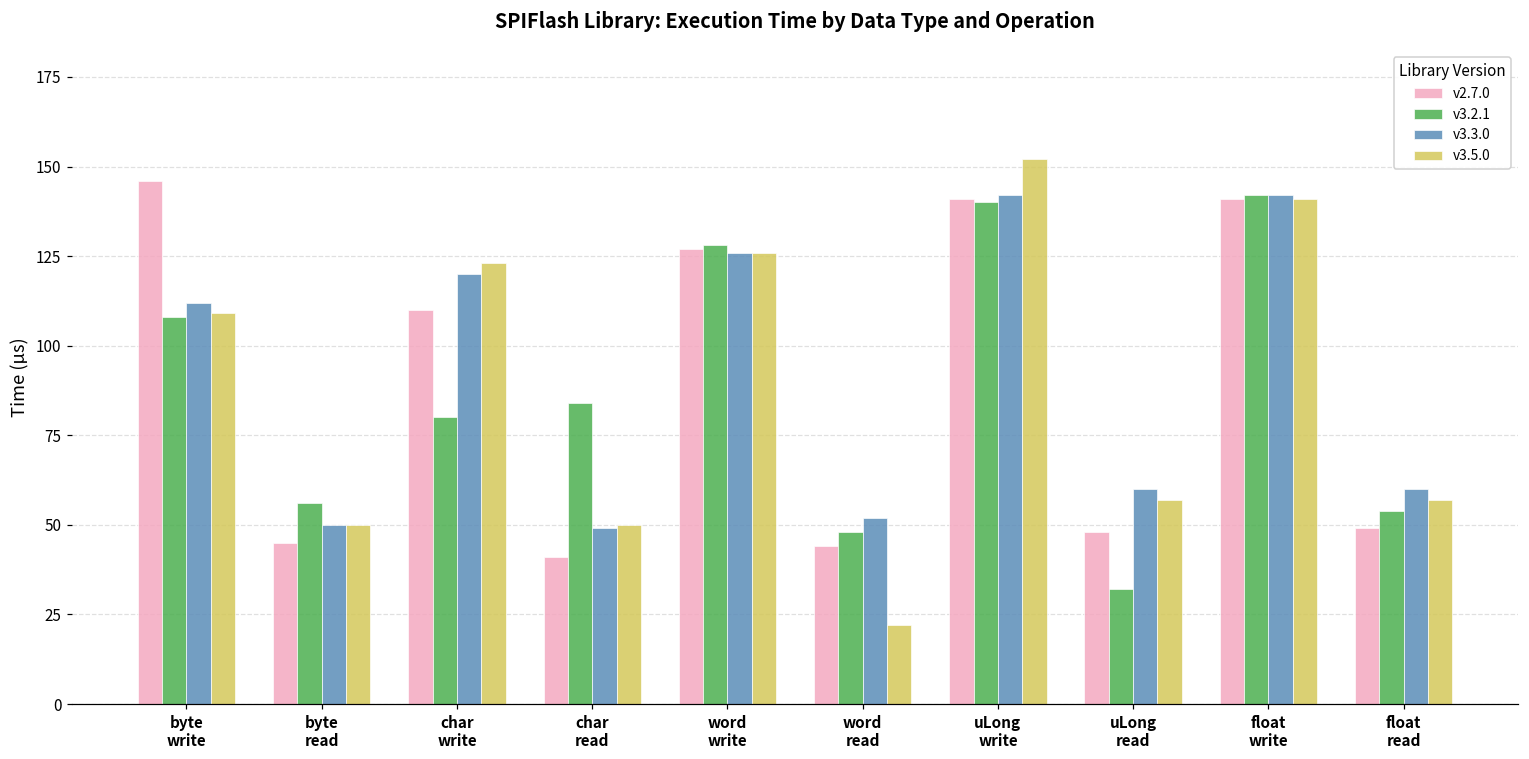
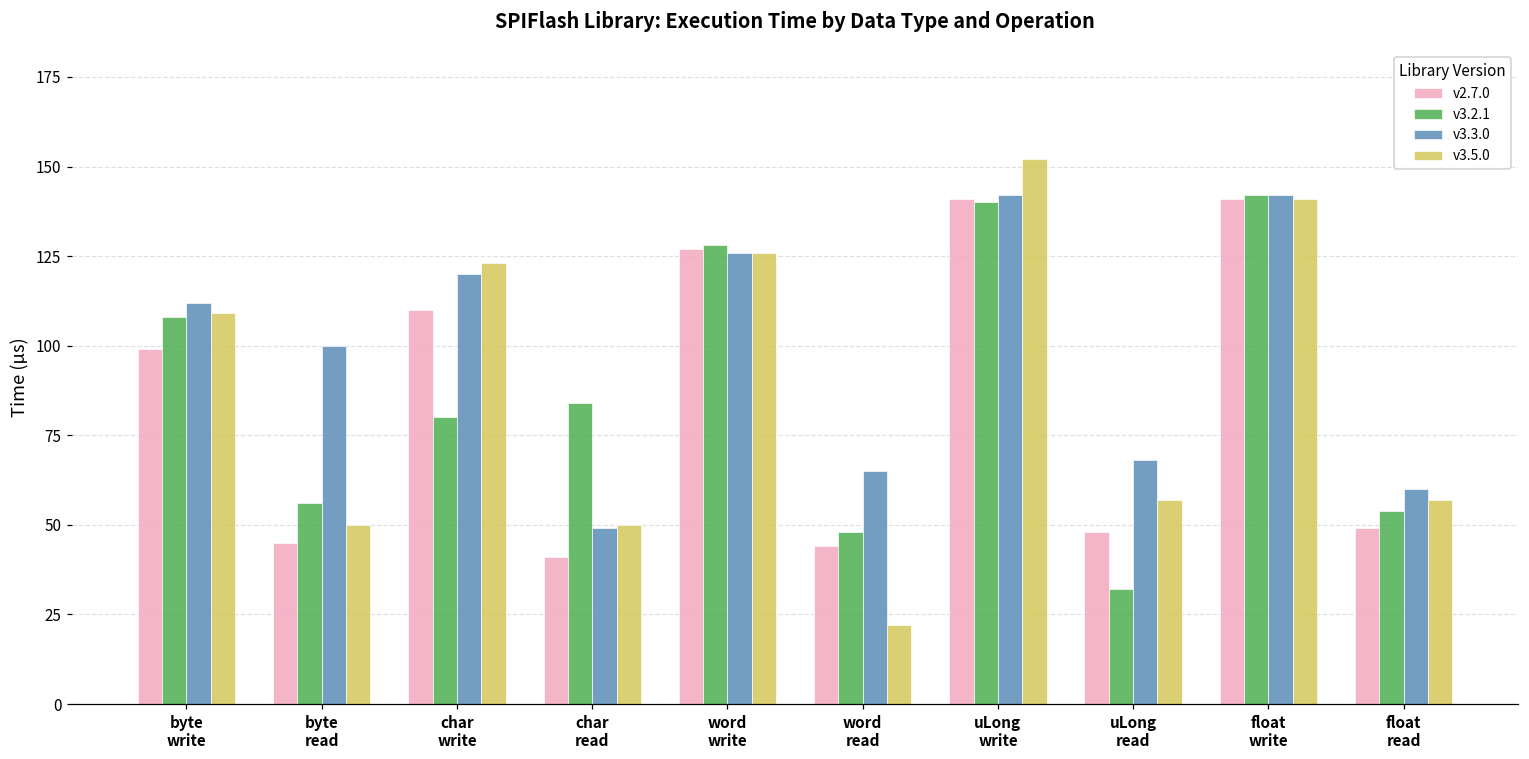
  {
    "v2.7.0": {
-     "byte write": 146,
+     "byte write": 99,
      "byte read": 45,
      "char write": 110,
      "char read": 41,
      "word write": 127,
      "word read": 44,
      "uLong write": 141,
      "uLong read": 48,
      "float write": 141,
      "float read": 49
    },
    "v3.2.1": {
      "byte write": 108,
      "byte read": 56,
      "char write": 80,
      "char read": 84,
      "word write": 128,
      "word read": 48,
      "uLong write": 140,
      "uLong read": 32,
      "float write": 142,
      "float read": 54
    },
    "v3.3.0": {
      "byte write": 112,
-     "byte read": 50,
+     "byte read": 100,
      "char write": 120,
      "char read": 49,
      "word write": 126,
-     "word read": 52,
+     "word read": 65,
      "uLong write": 142,
-     "uLong read": 60,
+     "uLong read": 68,
      "float write": 142,
      "float read": 60
    },
    "v3.5.0": {
      "byte write": 109,
      "byte read": 50,
      "char write": 123,
      "char read": 50,
      "word write": 126,
      "word read": 22,
      "uLong write": 152,
      "uLong read": 57,
      "float write": 141,
      "float read": 57
    }
  }
